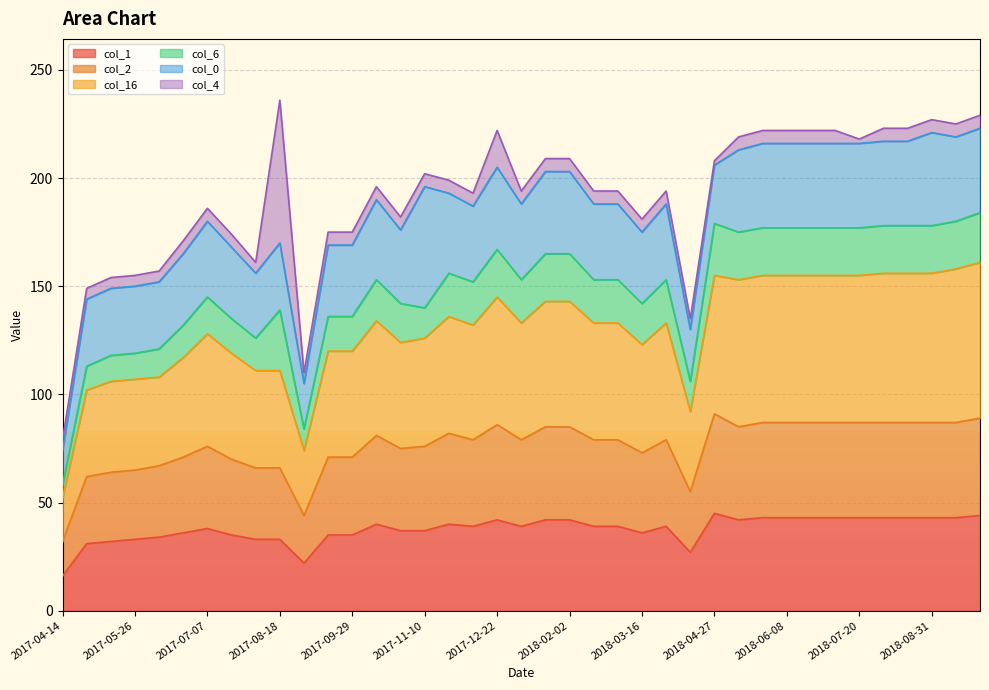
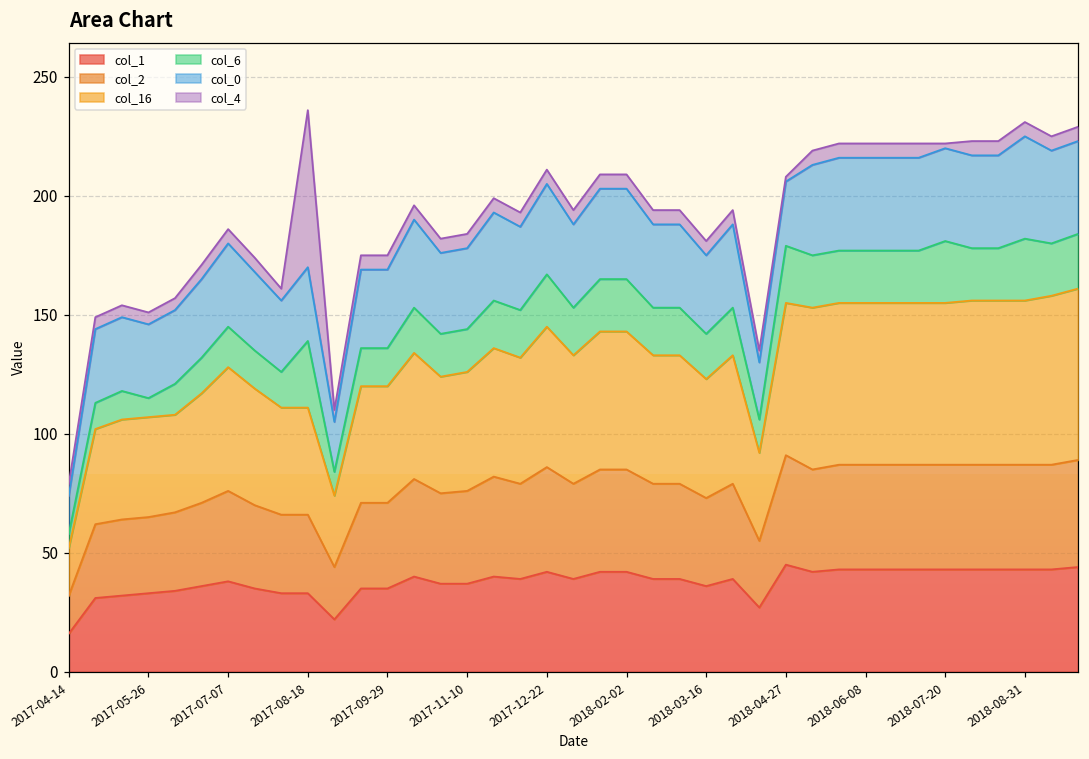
  {
    "col_6": {
      "2017-04-14": 6,
-     "2017-05-26": 12,
+     "2017-05-26": 8,
      "2017-07-07": 17,
      "2017-08-18": 28,
      "2017-09-29": 16,
-     "2017-11-10": 14,
+     "2017-11-10": 18,
      "2017-12-22": 22,
      "2018-02-02": 22,
      "2018-03-16": 19,
      "2018-04-27": 24,
      "2018-06-08": 22,
-     "2018-07-20": 22,
-     "2018-08-31": 22
+     "2018-07-20": 26,
+     "2018-08-31": 26
    },
    "col_0": {
      "2017-04-14": 16,
      "2017-05-26": 31,
      "2017-07-07": 35,
      "2017-08-18": 31,
      "2017-09-29": 33,
-     "2017-11-10": 56,
+     "2017-11-10": 34,
      "2017-12-22": 38,
      "2018-02-02": 38,
      "2018-03-16": 33,
      "2018-04-27": 27,
      "2018-06-08": 39,
      "2018-07-20": 39,
      "2018-08-31": 43
    },
    "col_4": {
      "2017-04-14": 5,
      "2017-05-26": 5,
      "2017-07-07": 6,
      "2017-08-18": 66,
      "2017-09-29": 6,
      "2017-11-10": 6,
-     "2017-12-22": 17,
+     "2017-12-22": 6,
      "2018-02-02": 6,
      "2018-03-16": 6,
      "2018-04-27": 2,
      "2018-06-08": 6,
      "2018-07-20": 2,
      "2018-08-31": 6
    }
  }
